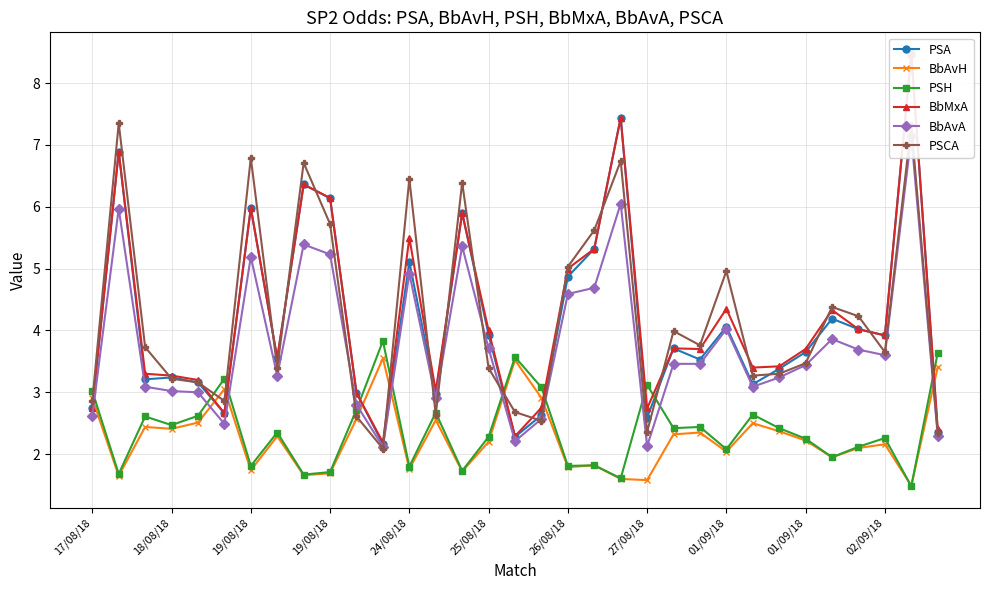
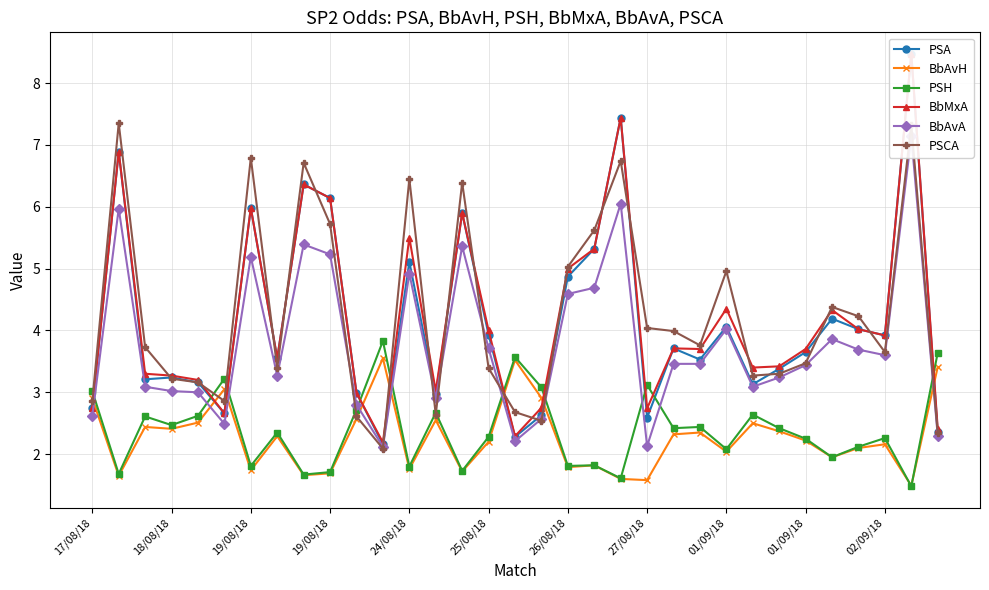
  {
    "PSA": {
      "27/08/18": 2.6
    },
    "BbAvH": {
      "27/08/18": 1.6
    },
    "PSH": {
      "27/08/18": 3.1
    },
    "BbMxA": {
      "27/08/18": 2.7
    },
    "BbAvA": {
      "27/08/18": 2.1
    },
    "PSCA": {
-     "27/08/18": 2.4
+     "27/08/18": 4.0
    }
  }
